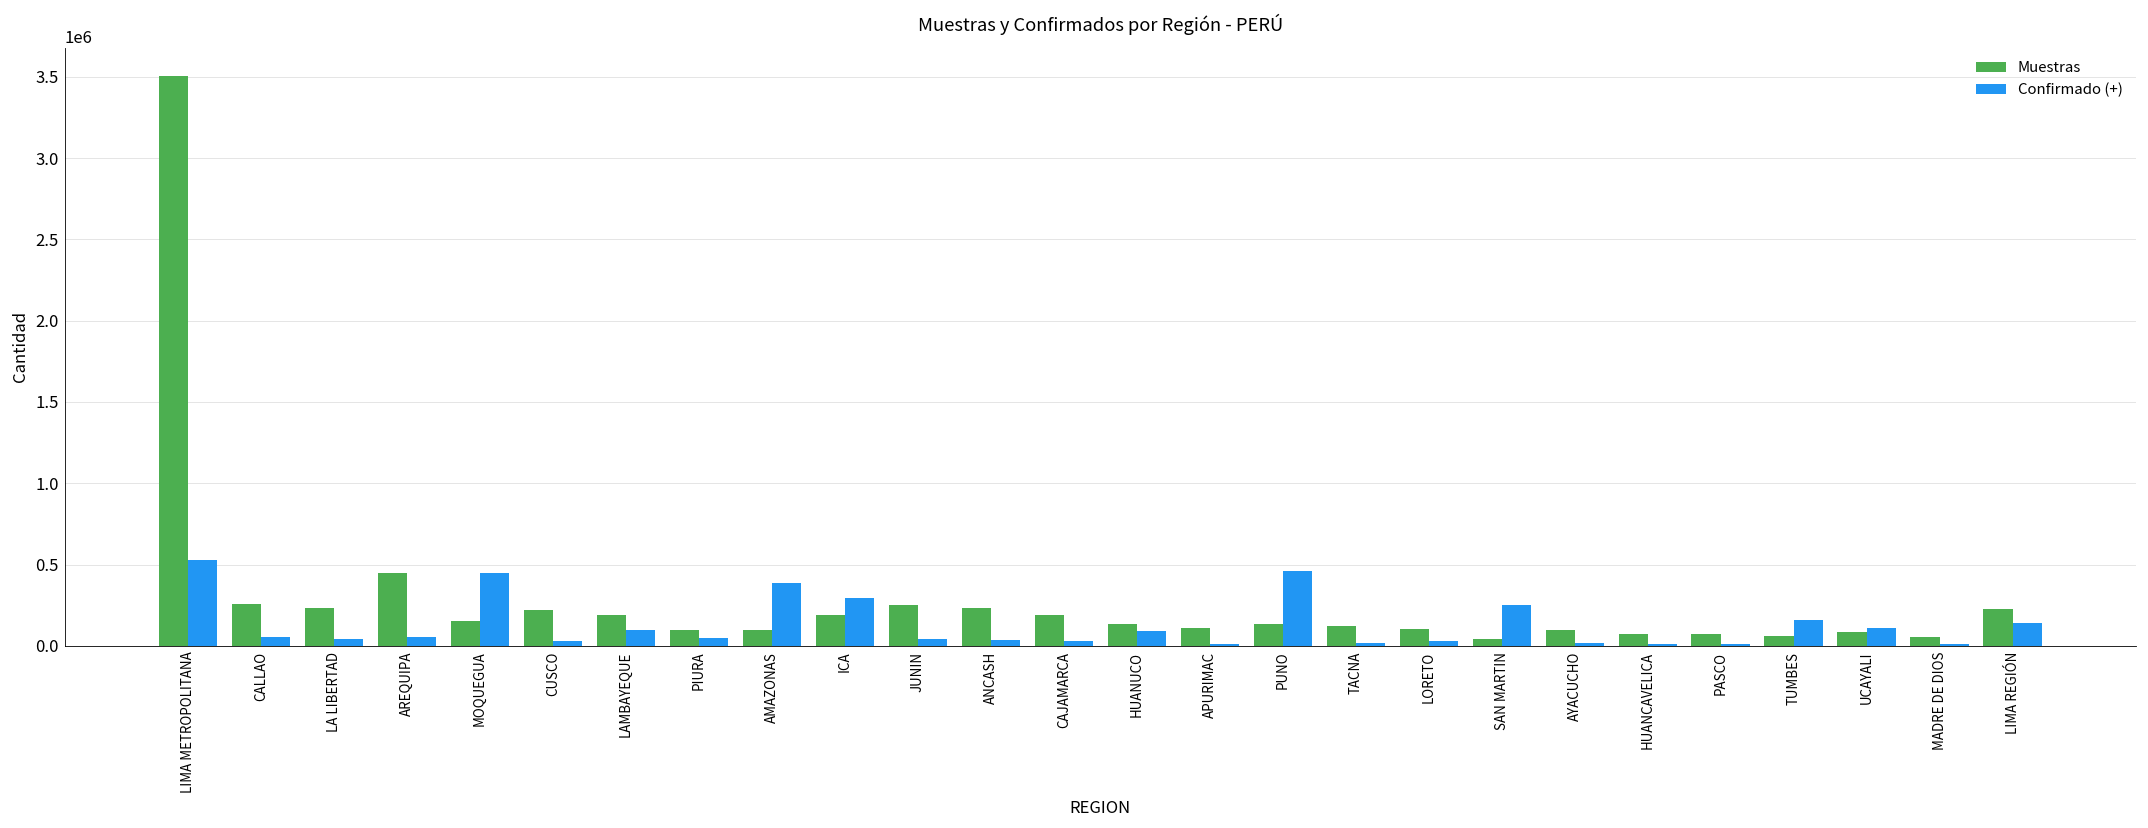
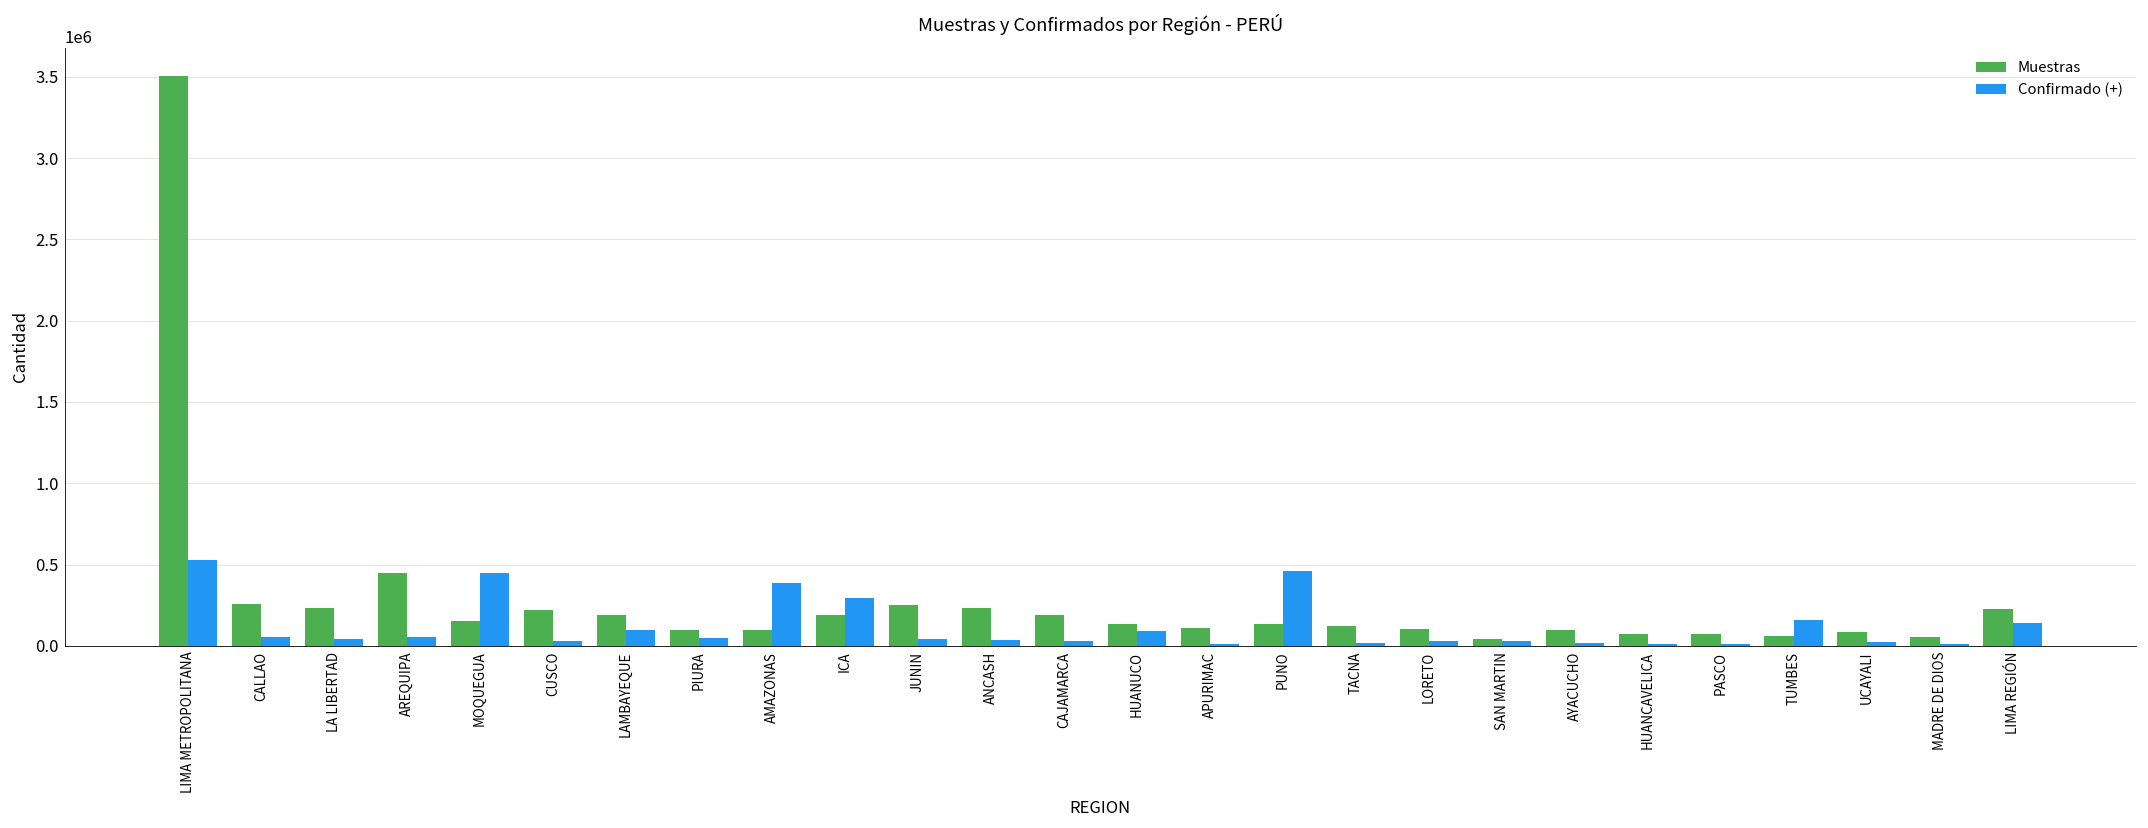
  {
    "Muestras": {
      "LIMA METROPOLITANA": 3500000,
      "CALLAO": 250000,
      "LA LIBERTAD": 240000,
      "AREQUIPA": 450000,
      "MOQUEGUA": 150000,
      "CUSCO": 220000,
      "LAMBAYEQUE": 190000,
      "PIURA": 100000,
      "AMAZONAS": 100000,
      "ICA": 190000,
      "JUNIN": 250000,
      "ANCASH": 230000,
      "CAJAMARCA": 190000,
      "HUANUCO": 130000,
      "APURIMAC": 110000,
      "PUNO": 130000,
      "TACNA": 120000,
      "LORETO": 100000,
      "SAN MARTIN": 40000,
      "AYACUCHO": 100000,
      "HUANCAVELICA": 70000,
      "PASCO": 80000,
      "TUMBES": 60000,
      "UCAYALI": 80000,
      "MADRE DE DIOS": 50000,
      "LIMA REGIÓN": 230000
    },
    "Confirmado (+)": {
      "LIMA METROPOLITANA": 530000,
      "CALLAO": 50000,
      "LA LIBERTAD": 40000,
      "AREQUIPA": 60000,
      "MOQUEGUA": 450000,
      "CUSCO": 30000,
      "LAMBAYEQUE": 100000,
      "PIURA": 50000,
      "AMAZONAS": 390000,
      "ICA": 300000,
      "JUNIN": 40000,
      "ANCASH": 40000,
      "CAJAMARCA": 30000,
      "HUANUCO": 90000,
      "PUNO": 460000,
      "LORETO": 30000,
-     "SAN MARTIN": 250000,
+     "SAN MARTIN": 30000,
      "TUMBES": 160000,
-     "UCAYALI": 110000,
+     "UCAYALI": 20000,
      "LIMA REGIÓN": 140000
    }
  }
